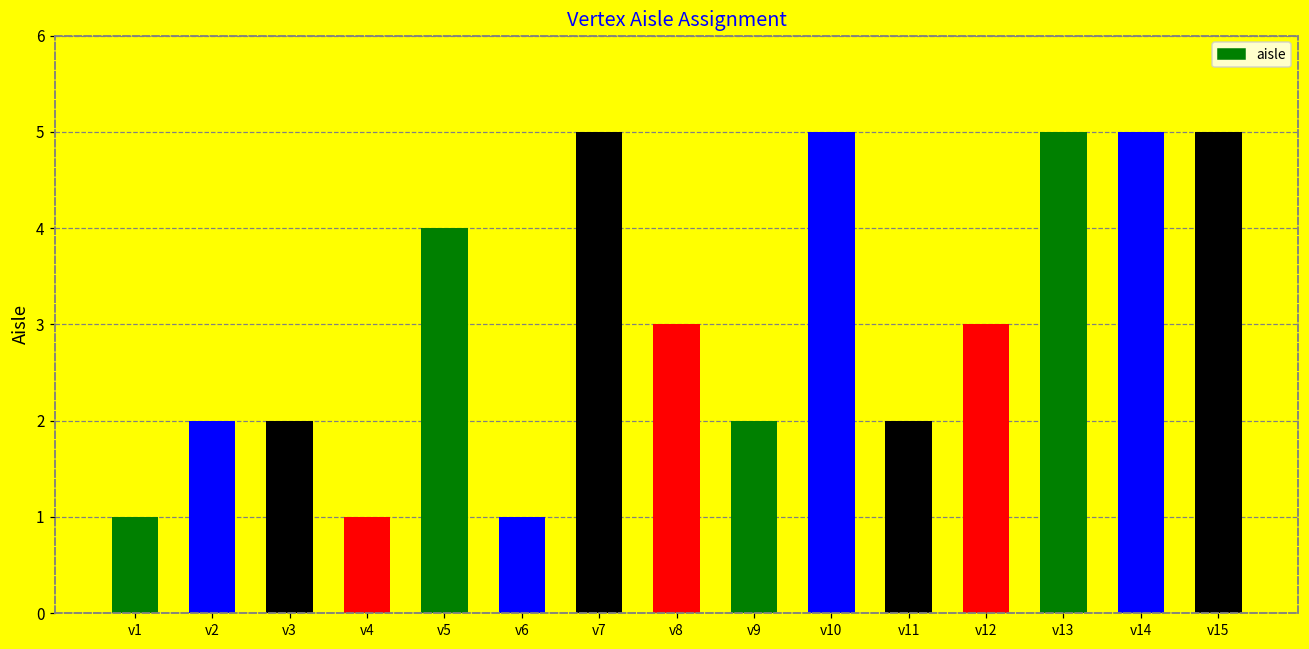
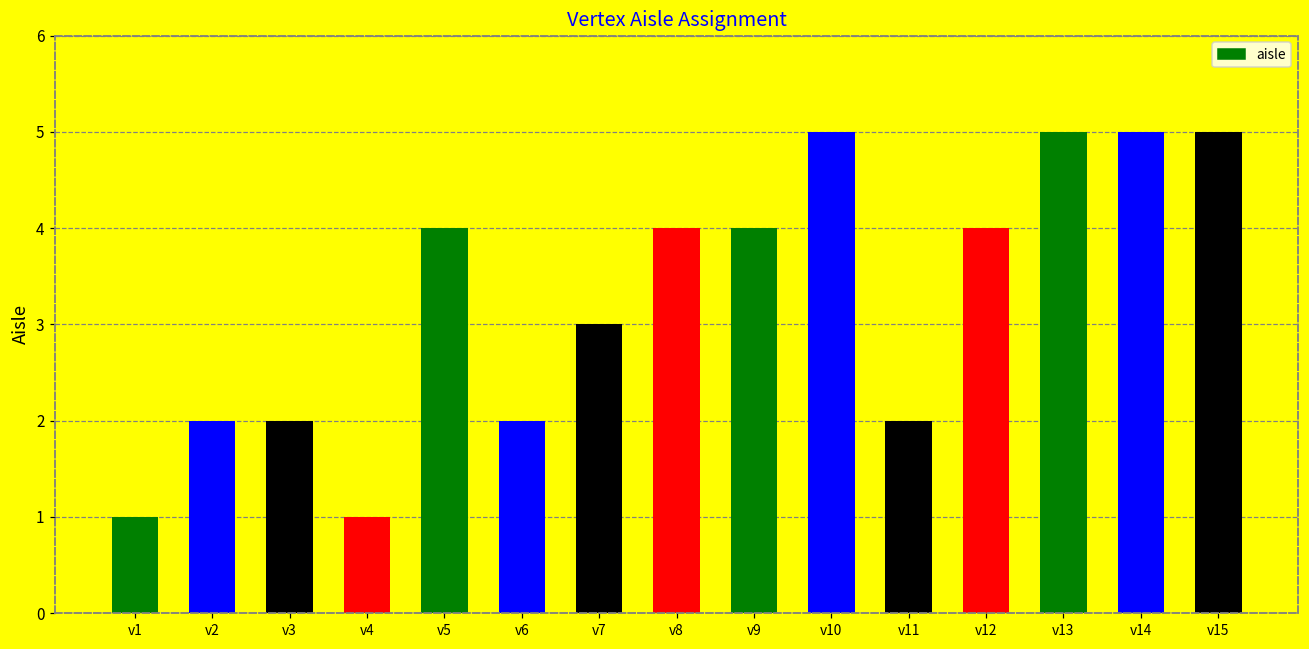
  {
    "v1": 1,
    "v2": 2,
    "v3": 2,
    "v4": 1,
    "v5": 4,
-   "v6": 1,
-   "v7": 5,
-   "v8": 3,
-   "v9": 2,
+   "v6": 2,
+   "v7": 3,
+   "v8": 4,
+   "v9": 4,
    "v10": 5,
    "v11": 2,
-   "v12": 3,
+   "v12": 4,
    "v13": 5,
    "v14": 5,
    "v15": 5
  }
